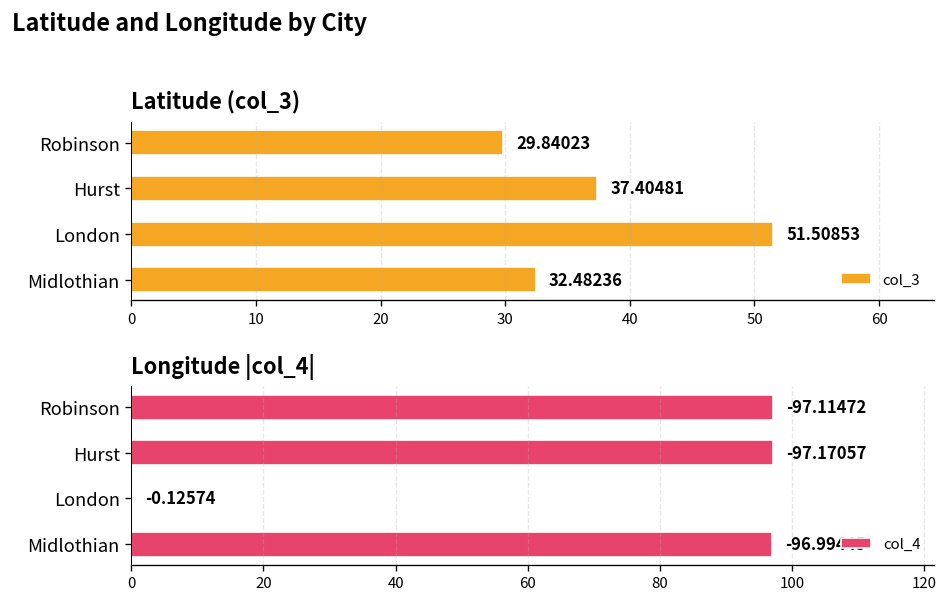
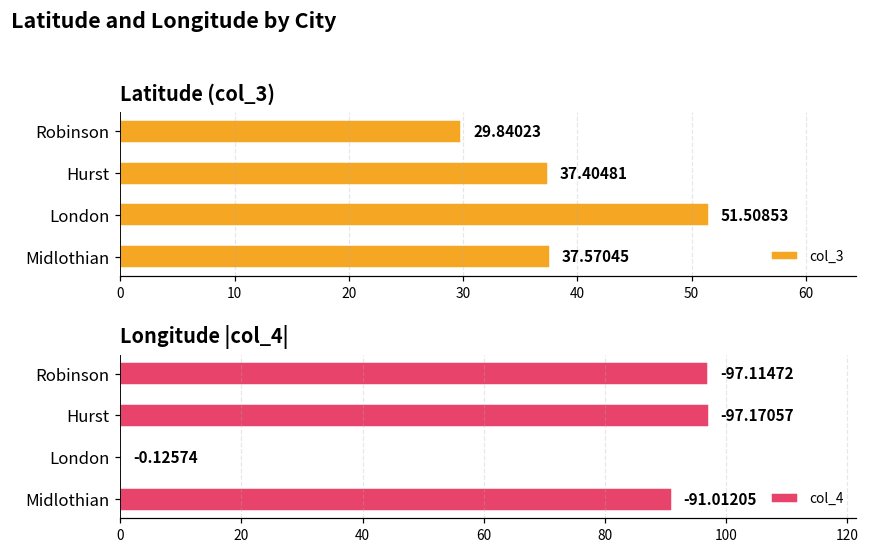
  {
    "Latitude (col_3)": {
      "Robinson": 29.84023,
      "Hurst": 37.40481,
      "London": 51.50853,
-     "Midlothian": 32.48236
+     "Midlothian": 37.57045
    },
    "Longitude |col_4|": {
-     "Midlothian": -96.99445
+     "Midlothian": -91.01205
    }
  }
